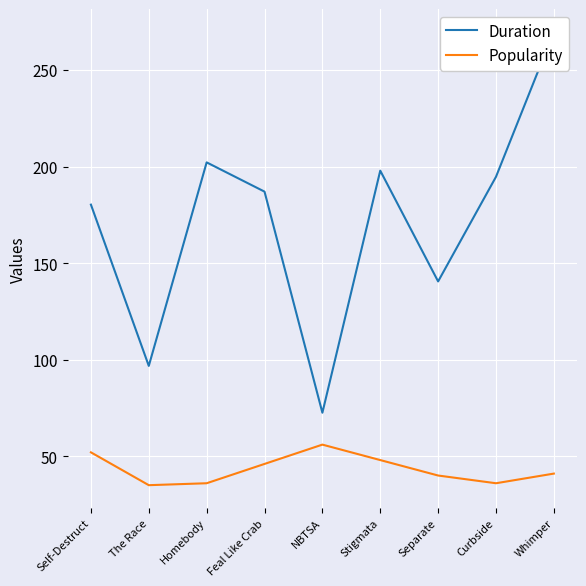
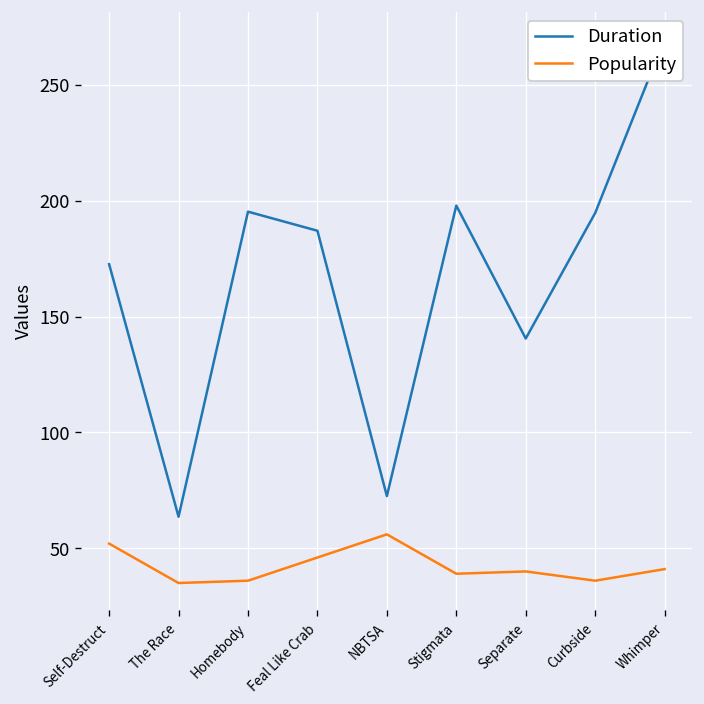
  {
    "Duration": {
-     "Self-Destruct": 180,
-     "The Race": 97,
-     "Homebody": 202,
+     "Self-Destruct": 173,
+     "The Race": 64,
+     "Homebody": 195,
      "Feal Like Crab": 187,
      "NBTSA": 73,
      "Stigmata": 198,
      "Separate": 141,
      "Curbside": 195
    },
    "Popularity": {
      "Self-Destruct": 52,
      "The Race": 35,
      "Homebody": 36,
      "Feal Like Crab": 46,
      "NBTSA": 56,
-     "Stigmata": 48,
+     "Stigmata": 39,
      "Separate": 40,
      "Curbside": 36,
      "Whimper": 41
    }
  }
